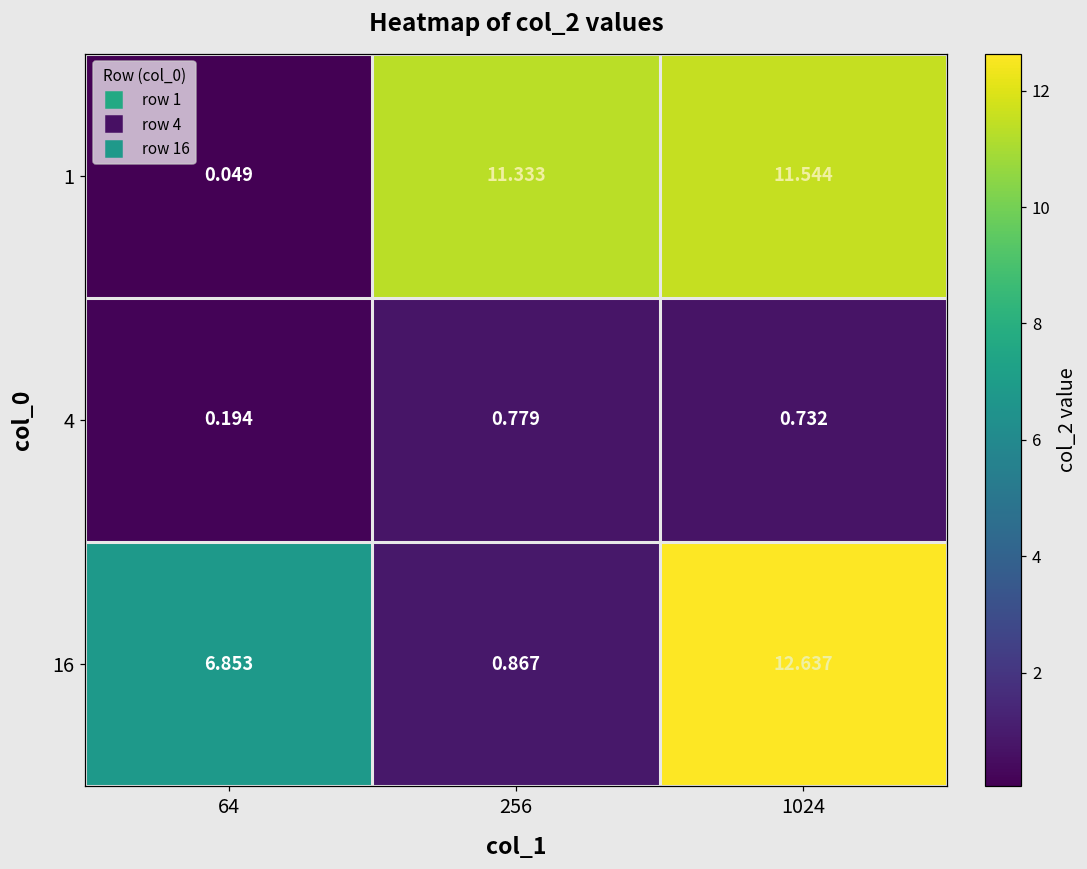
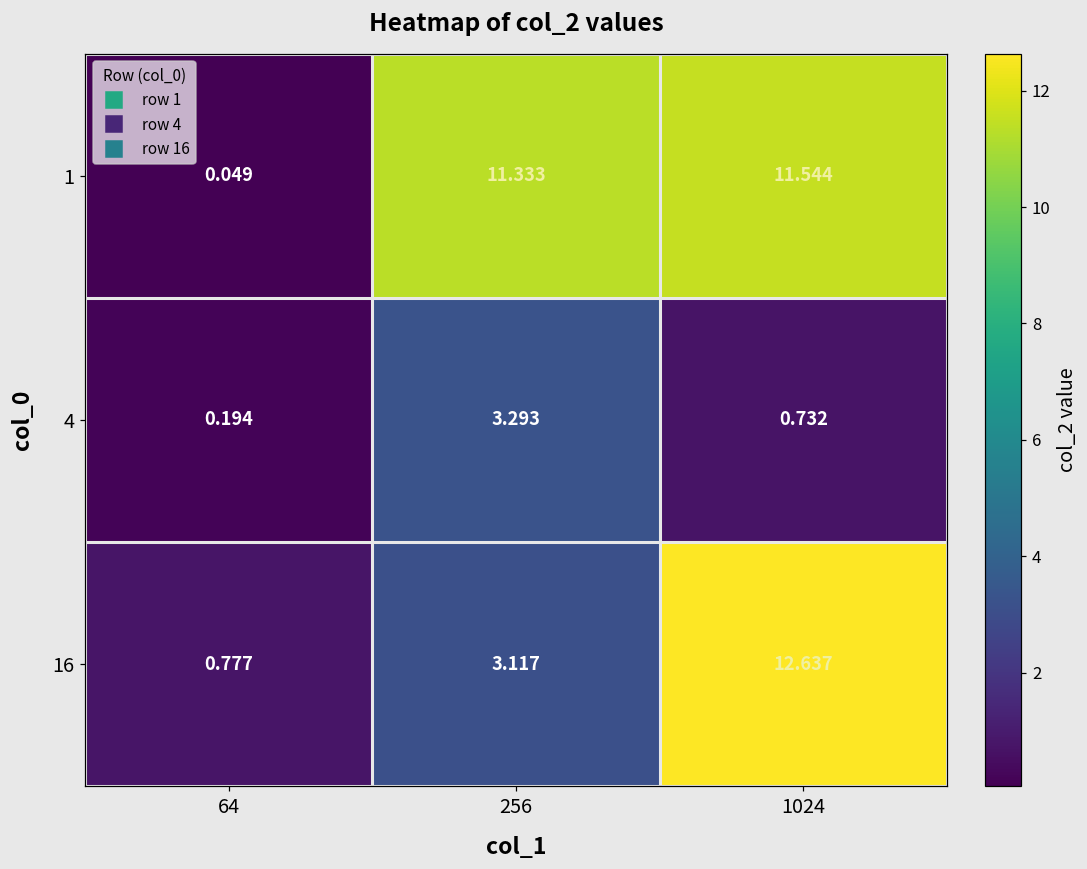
  {
    "1": {
      "64": 0.049,
      "256": 11.333,
      "1024": 11.544
    },
    "4": {
      "64": 0.194,
-     "256": 0.779,
+     "256": 3.293,
      "1024": 0.732
    },
    "16": {
-     "64": 6.853,
-     "256": 0.867,
+     "64": 0.777,
+     "256": 3.117,
      "1024": 12.637
    }
  }
